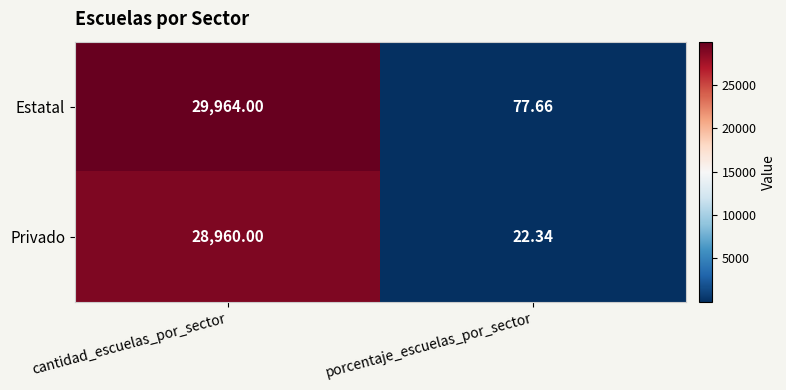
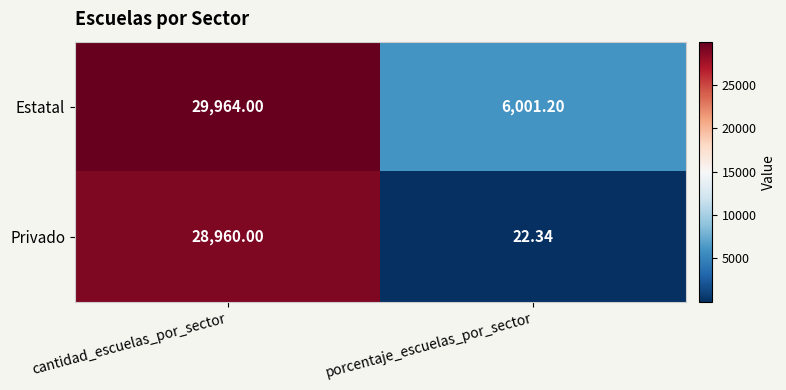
  {
    "Estatal": {
      "cantidad_escuelas_por_sector": "29,964.00",
-     "porcentaje_escuelas_por_sector": "77.66"
+     "porcentaje_escuelas_por_sector": "6,001.20"
    },
    "Privado": {
      "cantidad_escuelas_por_sector": "28,960.00",
      "porcentaje_escuelas_por_sector": "22.34"
    }
  }
